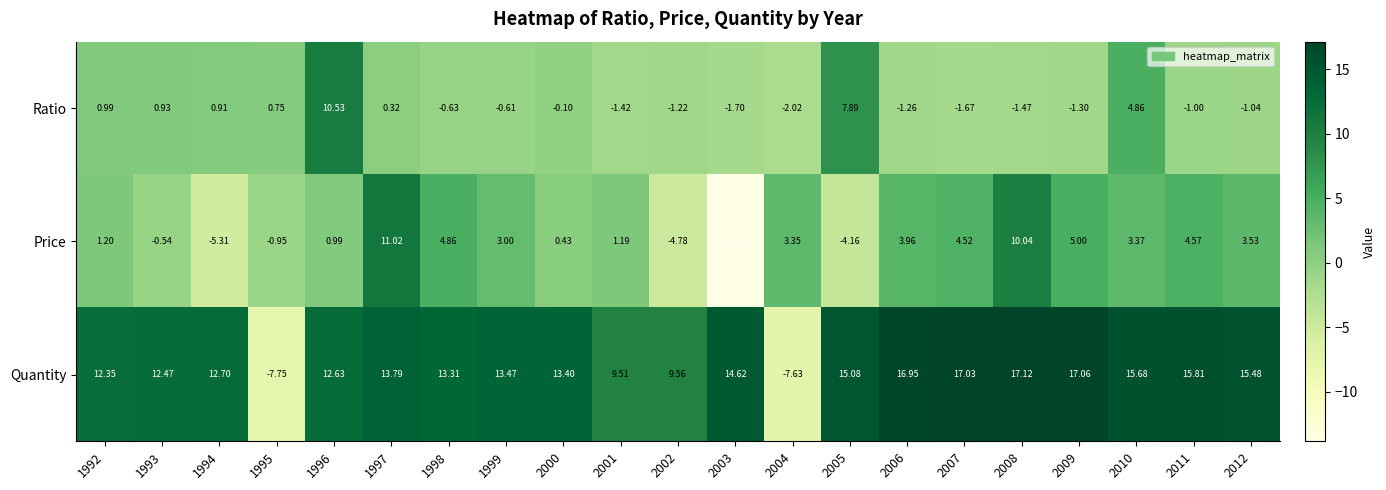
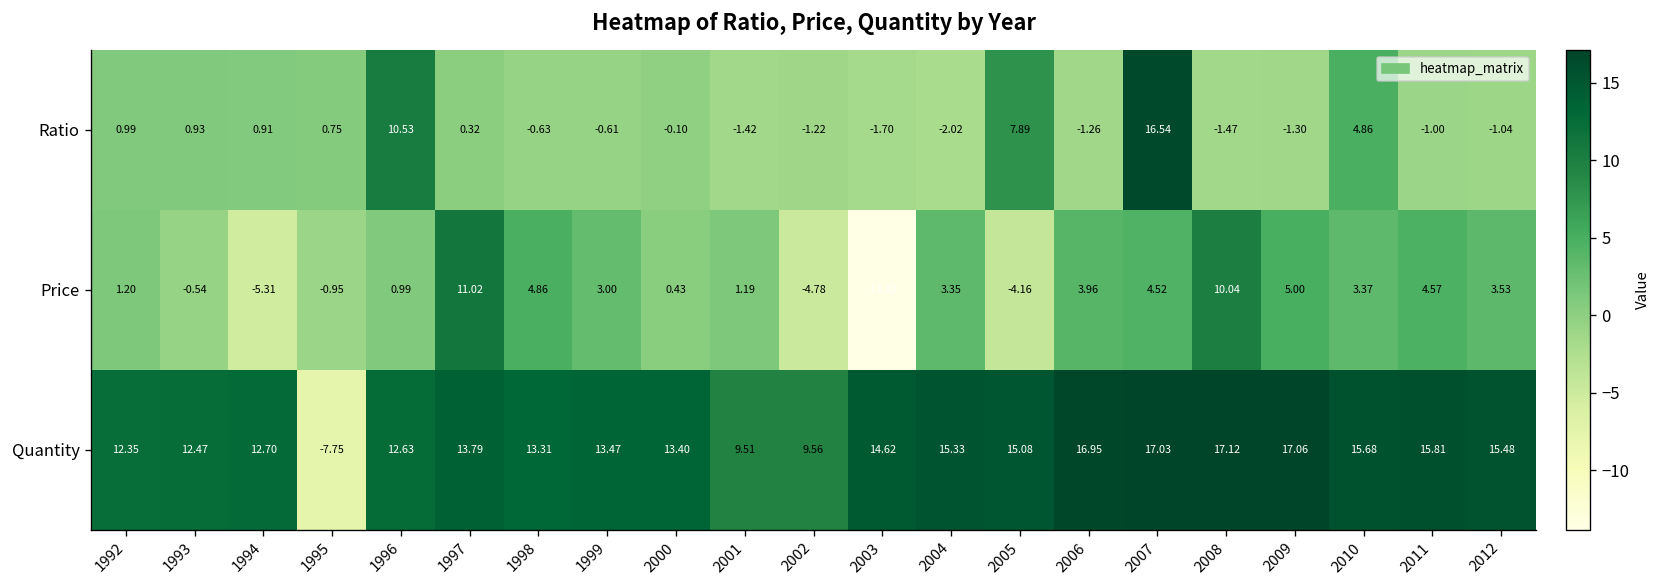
  {
    "Ratio": {
      "1992": 0.99,
      "1993": 0.93,
      "1994": 0.91,
      "1995": 0.75,
      "1996": 10.53,
      "1997": 0.32,
      "1998": -0.63,
      "1999": -0.61,
      "2000": -0.10,
      "2001": -1.42,
      "2002": -1.22,
      "2003": -1.70,
      "2004": -2.02,
      "2005": 7.89,
      "2006": -1.26,
-     "2007": -1.67,
+     "2007": 16.54,
      "2008": -1.47,
      "2009": -1.30,
      "2010": 4.86,
      "2011": -1.00,
      "2012": -1.04
    },
    "Price": {
      "1992": 1.20,
      "1993": -0.54,
      "1994": -5.31,
      "1995": -0.95,
      "1996": 0.99,
      "1997": 11.02,
      "1998": 4.86,
      "1999": 3.00,
      "2000": 0.43,
      "2001": 1.19,
      "2002": -4.78,
      "2004": 3.35,
      "2005": -4.16,
      "2006": 3.96,
      "2007": 4.52,
      "2008": 10.04,
      "2009": 5.00,
      "2010": 3.37,
      "2011": 4.57,
      "2012": 3.53
    },
    "Quantity": {
      "1992": 12.35,
      "1993": 12.47,
      "1994": 12.70,
      "1995": -7.75,
      "1996": 12.63,
      "1997": 13.79,
      "1998": 13.31,
      "1999": 13.47,
      "2000": 13.40,
      "2001": 9.51,
      "2002": 9.56,
      "2003": 14.62,
-     "2004": -7.63,
+     "2004": 15.33,
      "2005": 15.08,
      "2006": 16.95,
      "2007": 17.03,
      "2008": 17.12,
      "2009": 17.06,
      "2010": 15.68,
      "2011": 15.81,
      "2012": 15.48
    }
  }
